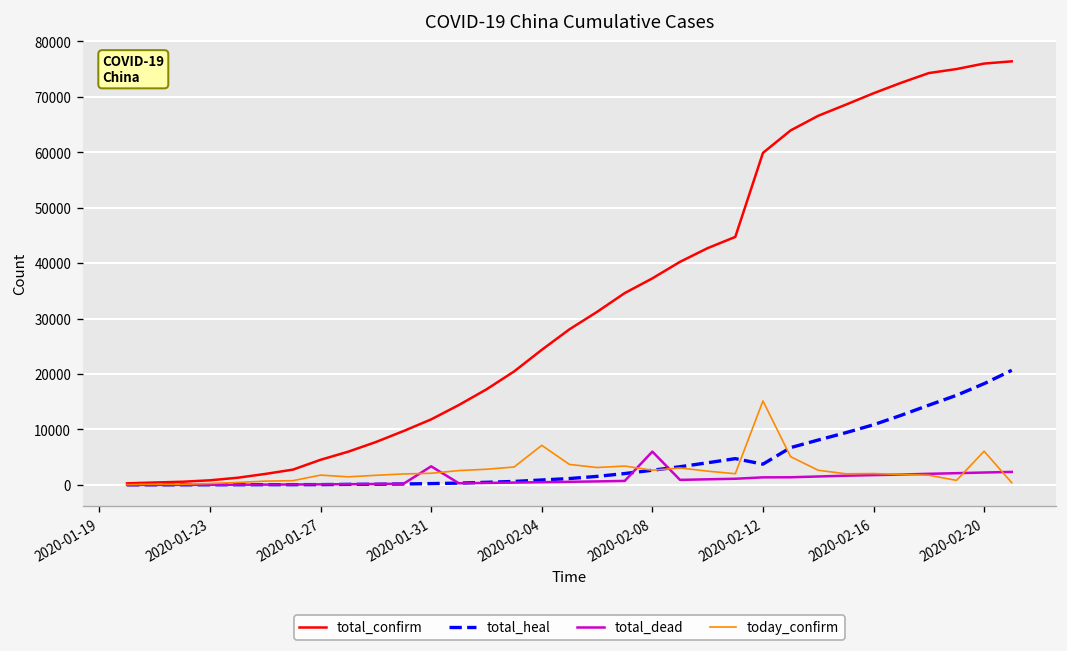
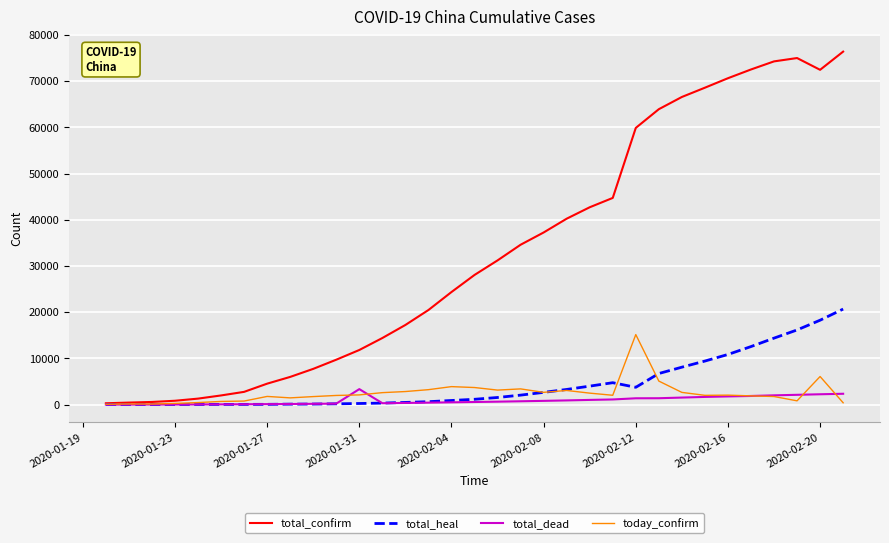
  {
    "total_confirm": {
      "2020-01-23": 1000,
      "2020-01-27": 5000,
      "2020-01-31": 12000,
      "2020-02-04": 24000,
      "2020-02-08": 37000,
      "2020-02-12": 60000,
      "2020-02-16": 71000,
-     "2020-02-20": 76000
+     "2020-02-20": 72000
    },
    "total_heal": {
      "2020-01-31": 0,
      "2020-02-12": 4000,
      "2020-02-16": 11000,
      "2020-02-20": 18000
    },
    "total_dead": {
      "2020-01-31": 3000,
-     "2020-02-08": 6000,
+     "2020-02-08": 1000,
      "2020-02-12": 1000,
      "2020-02-20": 2000
    },
    "today_confirm": {
      "2020-01-27": 2000,
      "2020-01-31": 2000,
-     "2020-02-04": 7000,
+     "2020-02-04": 4000,
      "2020-02-12": 15000,
      "2020-02-20": 6000
    }
  }
